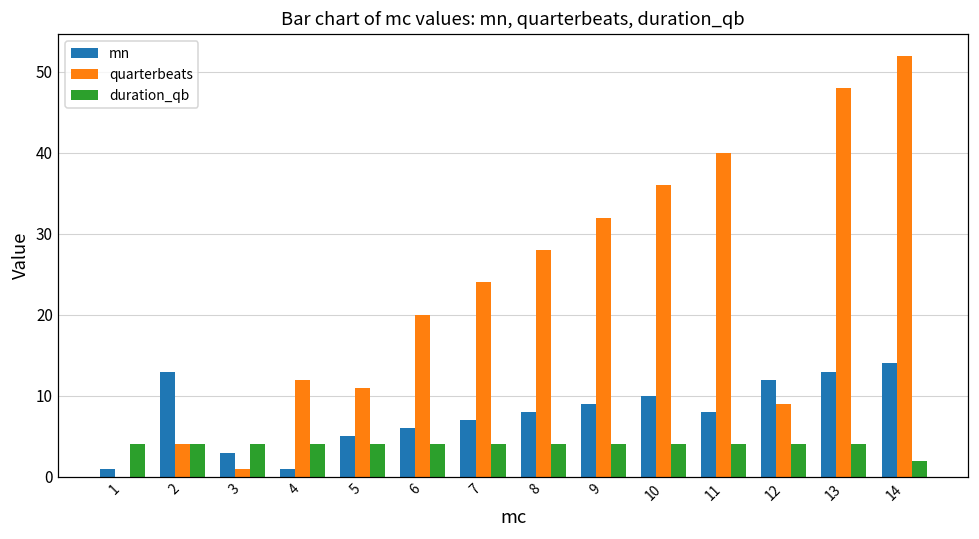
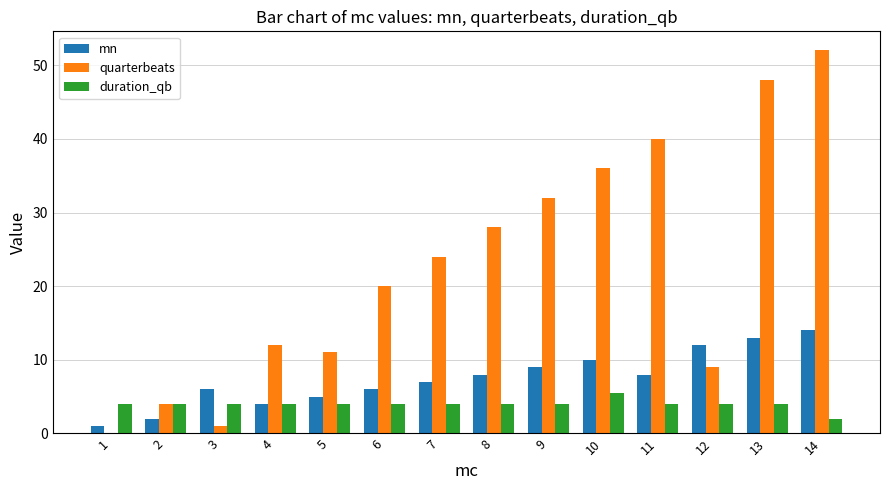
  {
    "mn": {
      "1": 1,
-     "2": 13,
-     "3": 3,
-     "4": 1,
+     "2": 2,
+     "3": 6,
+     "4": 4,
      "5": 5,
      "6": 6,
      "7": 7,
      "8": 8,
      "9": 9,
      "10": 10,
      "11": 8,
      "12": 12,
      "13": 13,
      "14": 14
    },
    "quarterbeats": {
      "1": 0,
      "2": 4,
      "3": 1,
      "4": 12,
      "5": 11,
      "6": 20,
      "7": 24,
      "8": 28,
      "9": 32,
      "10": 36,
      "11": 40,
      "12": 9,
      "13": 48,
      "14": 52
    },
    "duration_qb": {
      "1": 4,
      "2": 4,
      "3": 4,
      "4": 4,
      "5": 4,
      "6": 4,
      "7": 4,
      "8": 4,
      "9": 4,
-     "10": 4,
+     "10": 6,
      "11": 4,
      "12": 4,
      "13": 4,
      "14": 2
    }
  }
